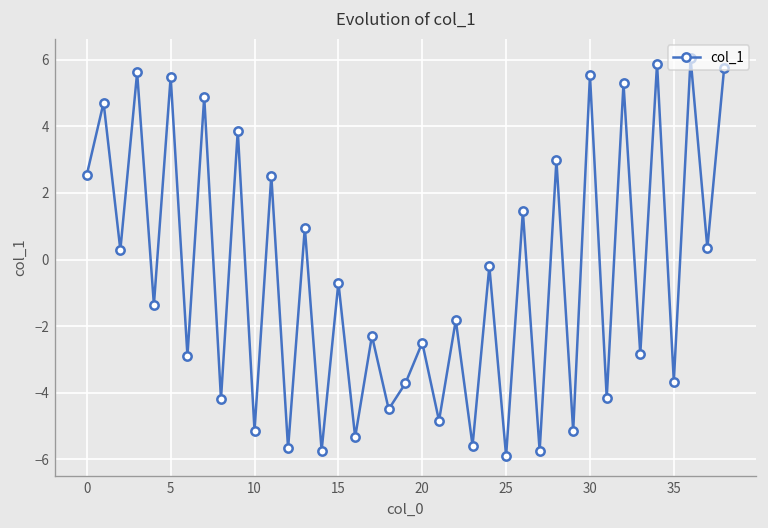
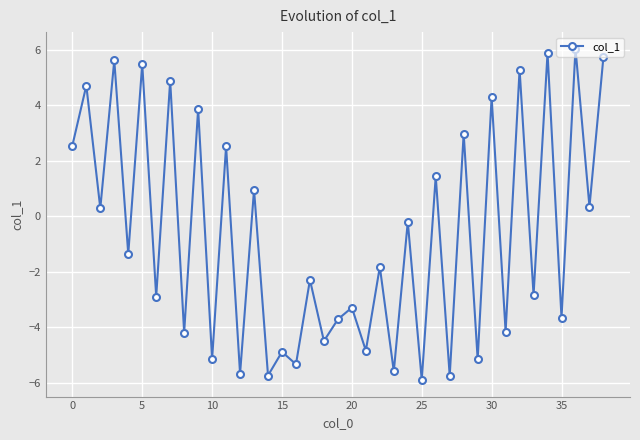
  {
    "0": 2.5,
    "5": 5.5,
    "10": -5.1,
-   "15": -0.7,
-   "20": -2.5,
+   "15": -4.9,
+   "20": -3.3,
    "25": -5.9,
-   "30": 5.5,
+   "30": 4.3,
    "35": -3.7
  }
